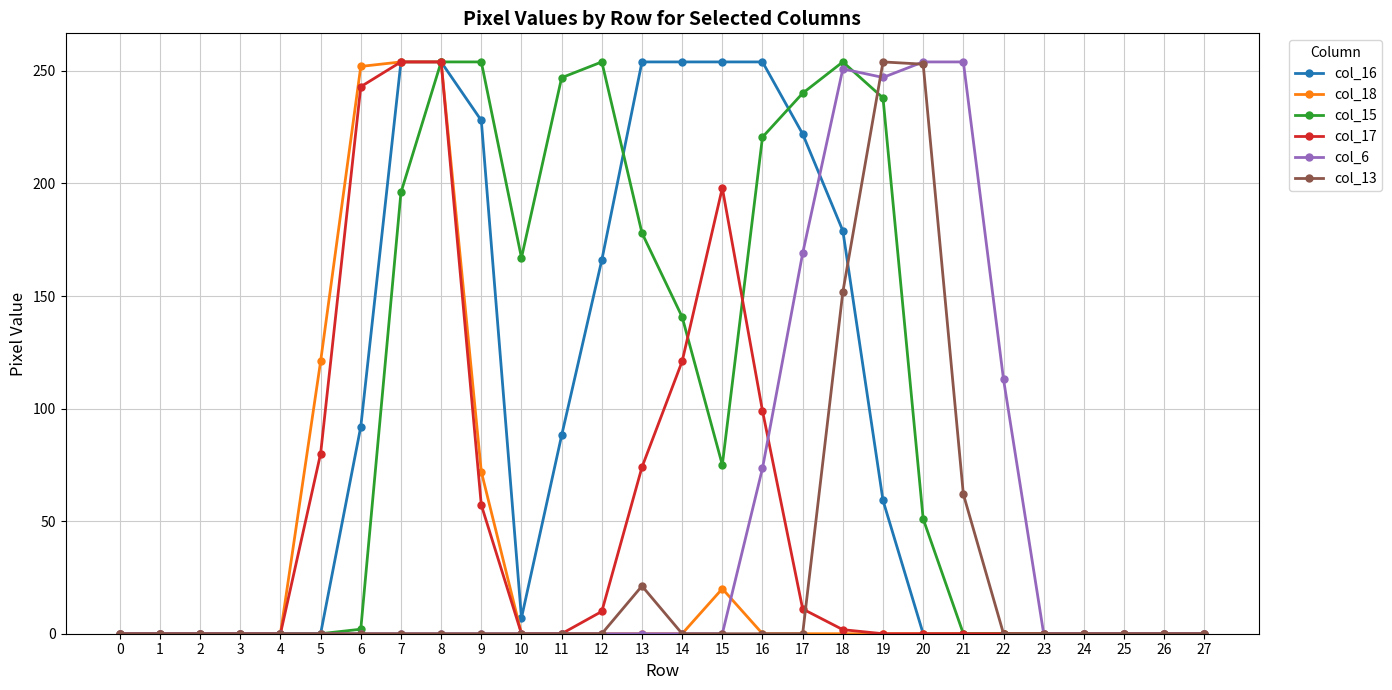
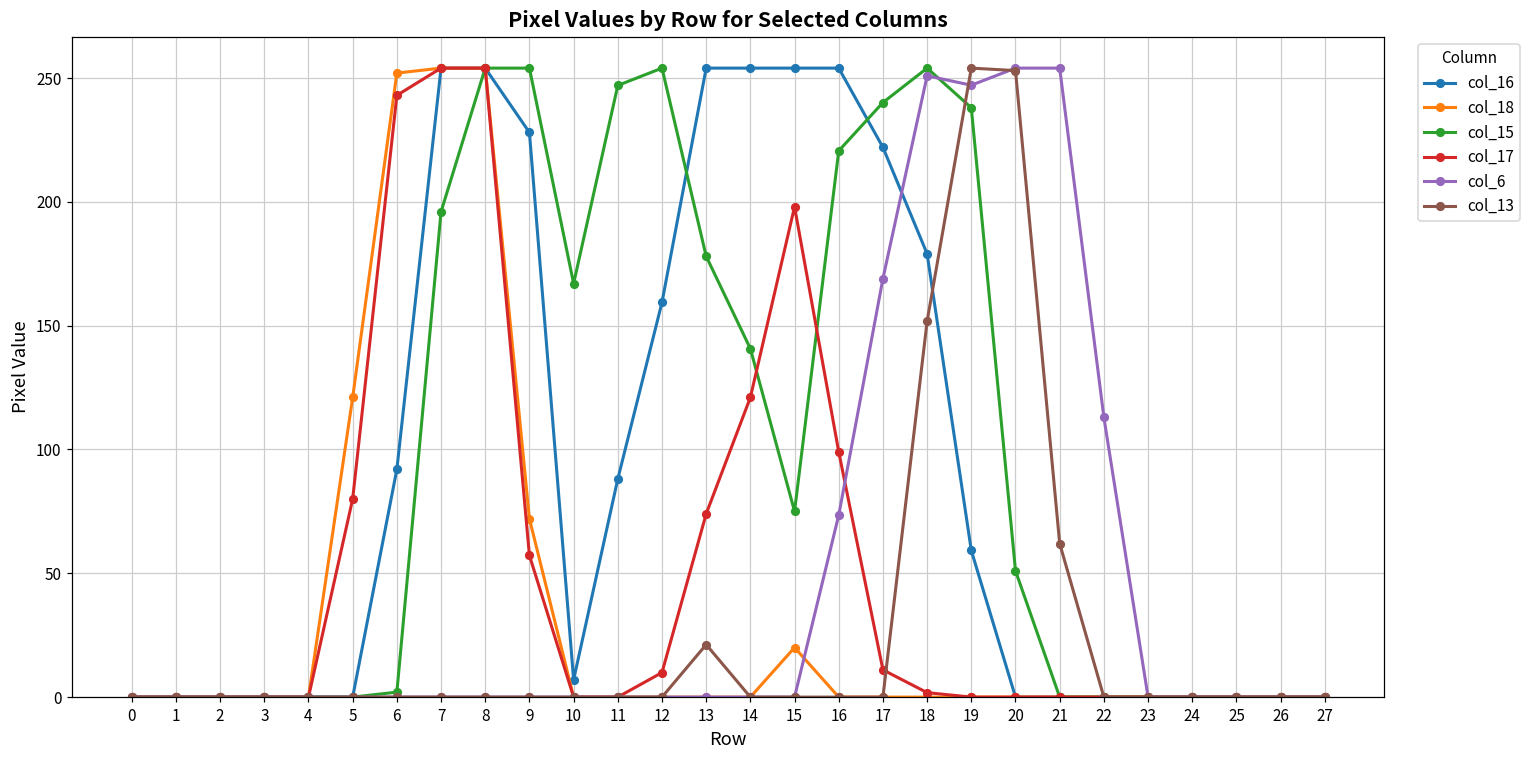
  {
    "col_16": {
      "6": 92,
      "9": 228,
      "10": 7,
      "11": 88,
-     "12": 166,
+     "12": 159,
      "13": 254,
      "14": 254,
      "15": 254,
      "16": 254,
      "17": 222,
      "18": 179,
      "19": 59
    },
    "col_18": {
      "5": 121,
      "6": 252,
      "9": 72,
      "15": 20,
      "18": 0
    },
    "col_15": {
      "6": 2,
      "7": 196,
      "9": 254,
      "10": 167,
      "11": 247,
      "12": 254,
      "13": 178,
      "14": 141,
      "15": 75,
      "16": 221,
      "17": 240,
      "18": 254,
      "19": 238,
      "20": 51
    },
    "col_17": {
      "5": 80,
      "6": 243,
      "9": 57,
      "12": 10,
      "13": 74,
      "14": 121,
      "15": 198,
      "16": 99,
      "17": 11,
      "18": 2
    },
    "col_6": {
      "16": 74,
      "17": 169,
      "18": 251,
      "19": 247,
      "21": 254,
      "22": 113
    },
    "col_13": {
      "13": 21,
      "18": 152,
      "19": 254,
      "21": 62
    }
  }
